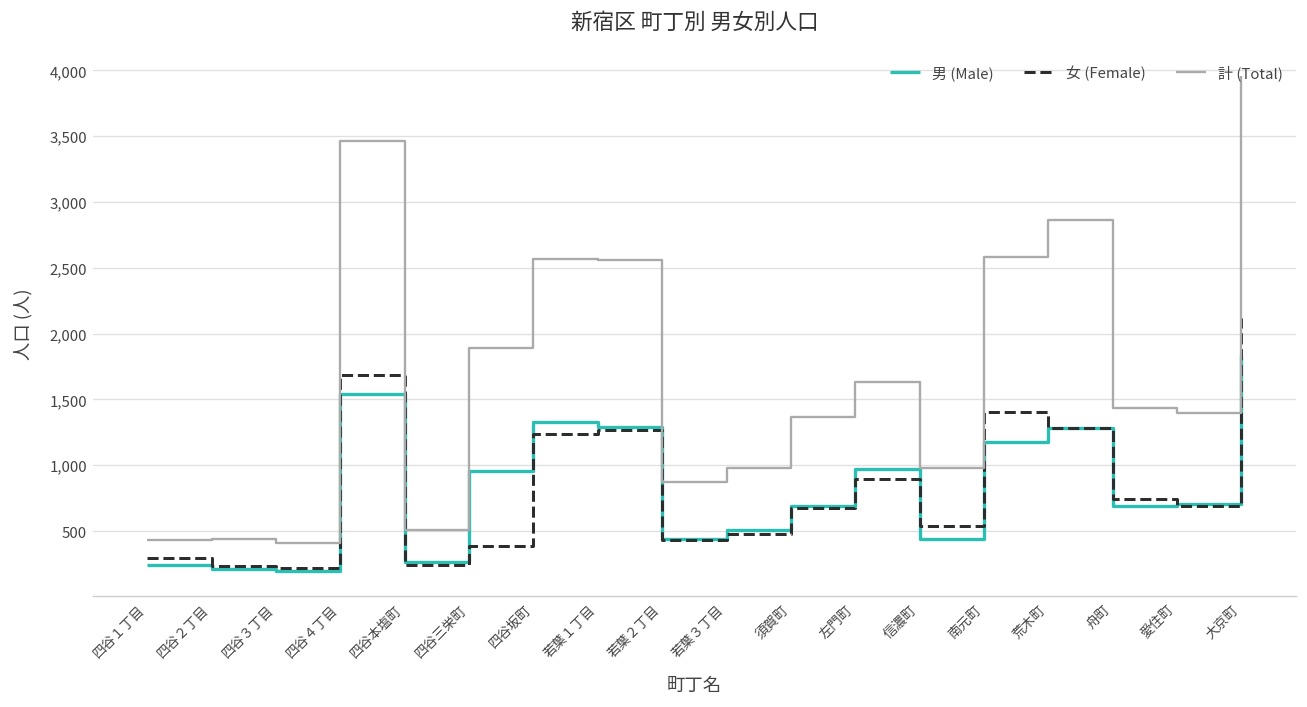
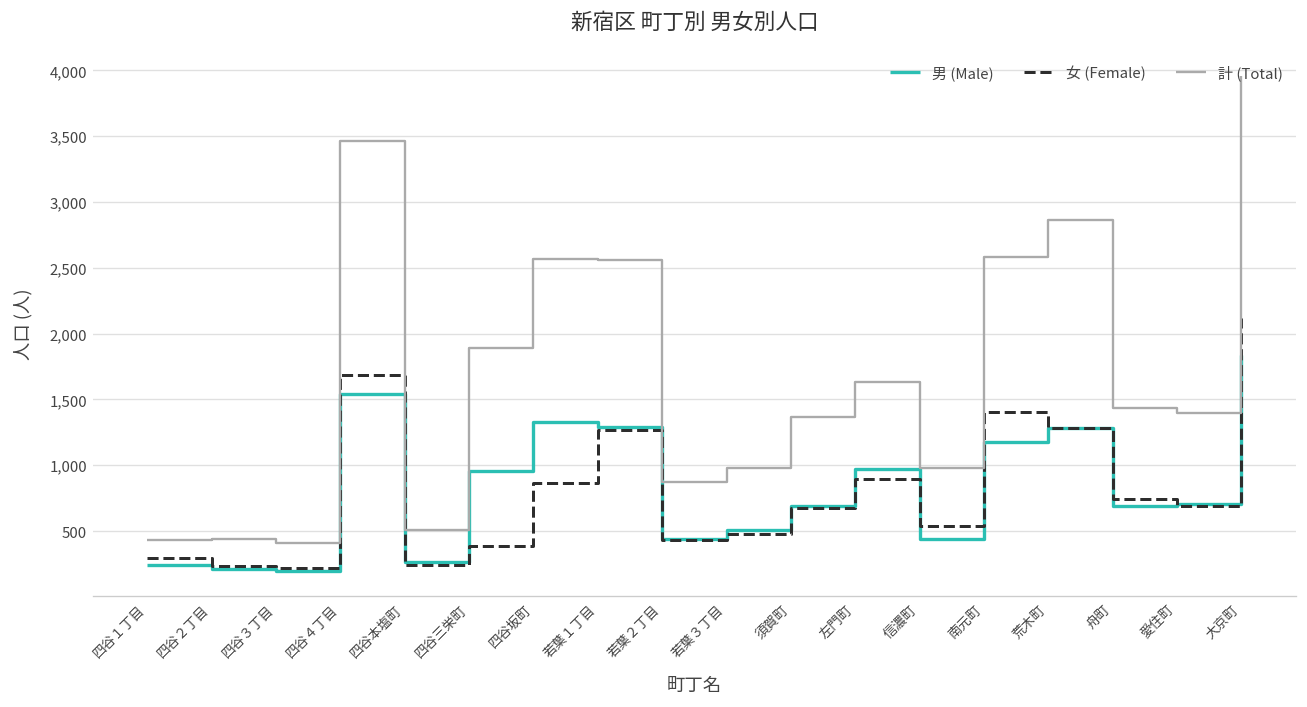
  {
    "男 (Male)": {
      "四谷１丁目": "240",
      "四谷２丁目": "210",
      "四谷３丁目": "190",
      "四谷４丁目": "1,540",
      "四谷三栄町": "950",
      "四谷坂町": "1,330",
      "若葉３丁目": "510",
      "左門町": "970",
      "信濃町": "440",
      "南元町": "1,180",
      "舟町": "690",
      "大京町": "1,840"
    },
    "女 (Female)": {
      "四谷１丁目": "300",
      "四谷２丁目": "230",
      "四谷３丁目": "220",
      "四谷４丁目": "1,690",
      "四谷三栄町": "390",
-     "四谷坂町": "1,240",
+     "四谷坂町": "860",
      "若葉３丁目": "480",
      "左門町": "890",
      "信濃町": "540",
      "南元町": "1,400",
      "舟町": "750",
      "大京町": "2,120"
    },
    "計 (Total)": {
      "四谷１丁目": "440",
      "四谷２丁目": "440",
      "四谷３丁目": "410",
      "四谷４丁目": "3,460",
      "四谷本塩町": "510",
      "四谷三栄町": "1,890",
      "四谷坂町": "2,570",
      "若葉１丁目": "2,560",
      "若葉２丁目": "880",
      "若葉３丁目": "980",
      "須賀町": "1,360",
      "左門町": "1,630",
      "信濃町": "980",
      "南元町": "2,580",
      "荒木町": "2,860",
      "舟町": "1,440",
      "愛住町": "1,400",
      "大京町": "3,960"
    }
  }
